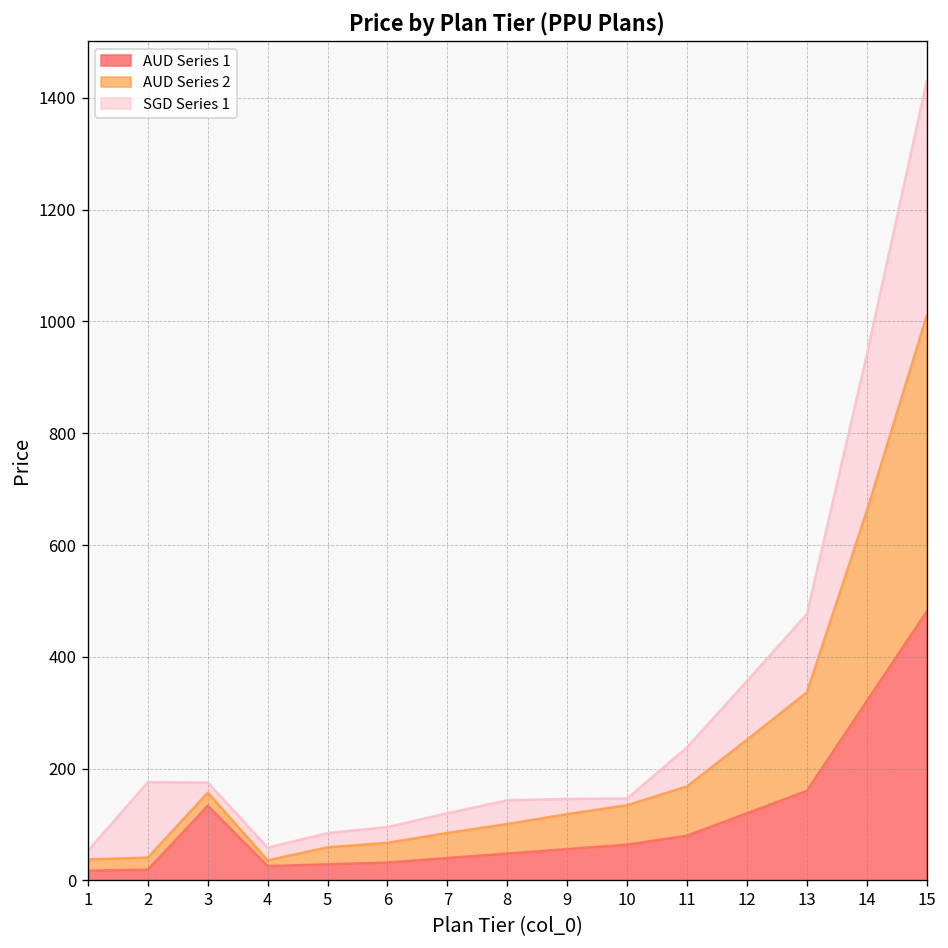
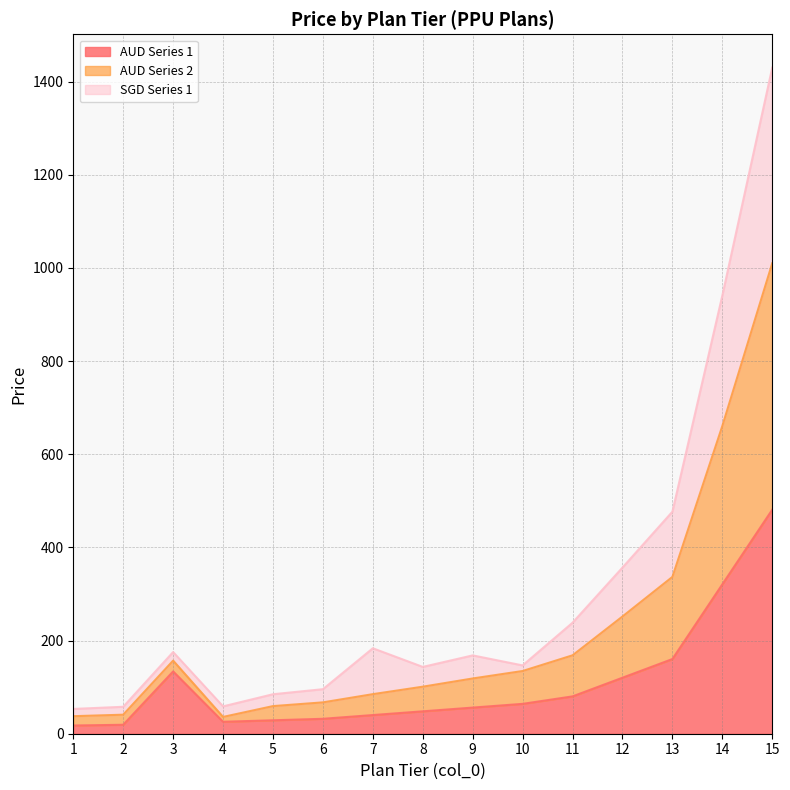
  {
    "AUD Series 1": {
      "1": 20,
      "2": 20,
      "3": 130,
      "4": 30,
      "5": 30,
      "6": 30,
      "7": 40,
      "8": 50,
      "9": 60,
      "10": 60,
      "11": 80,
      "12": 120,
      "13": 160,
      "14": 320,
      "15": 480
    },
    "AUD Series 2": {
      "1": 20,
      "2": 20,
      "3": 20,
      "4": 10,
      "5": 30,
      "6": 40,
      "7": 40,
      "8": 50,
      "9": 60,
      "10": 70,
      "11": 90,
      "12": 130,
      "13": 180,
      "14": 340,
      "15": 530
    },
    "SGD Series 1": {
      "1": 20,
-     "2": 140,
+     "2": 20,
      "3": 20,
      "4": 20,
      "5": 30,
      "6": 30,
-     "7": 40,
+     "7": 100,
      "8": 40,
-     "9": 30,
+     "9": 50,
      "10": 10,
      "11": 70,
      "12": 110,
      "13": 140,
      "14": 280,
      "15": 420
    }
  }
